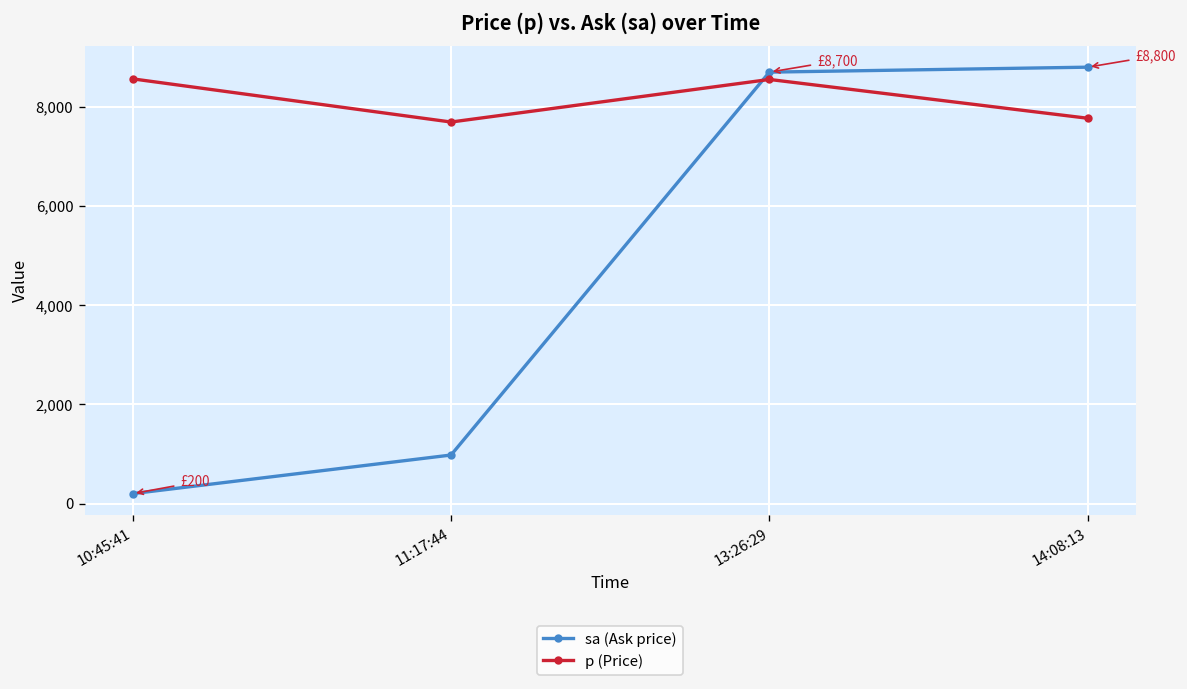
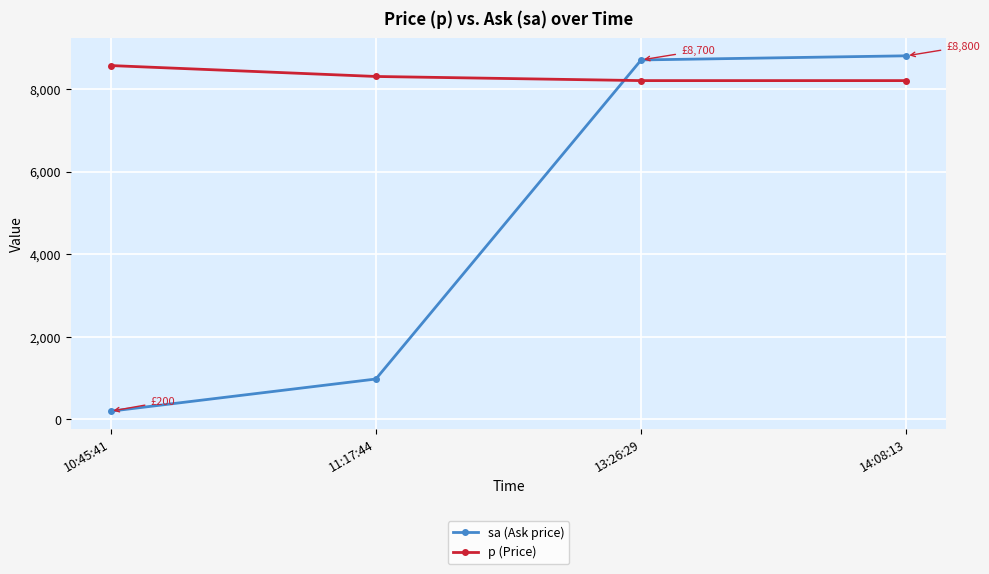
  {
    "sa (Ask price)": {
      "10:45:41": "£200",
      "13:26:29": "£8,700",
      "14:08:13": "£8,800"
    },
    "p (Price)": {
      "10:45:41": "8,600",
-     "11:17:44": "7,700",
-     "13:26:29": "8,600",
-     "14:08:13": "7,800"
+     "11:17:44": "8,300",
+     "13:26:29": "8,200",
+     "14:08:13": "8,200"
    }
  }
